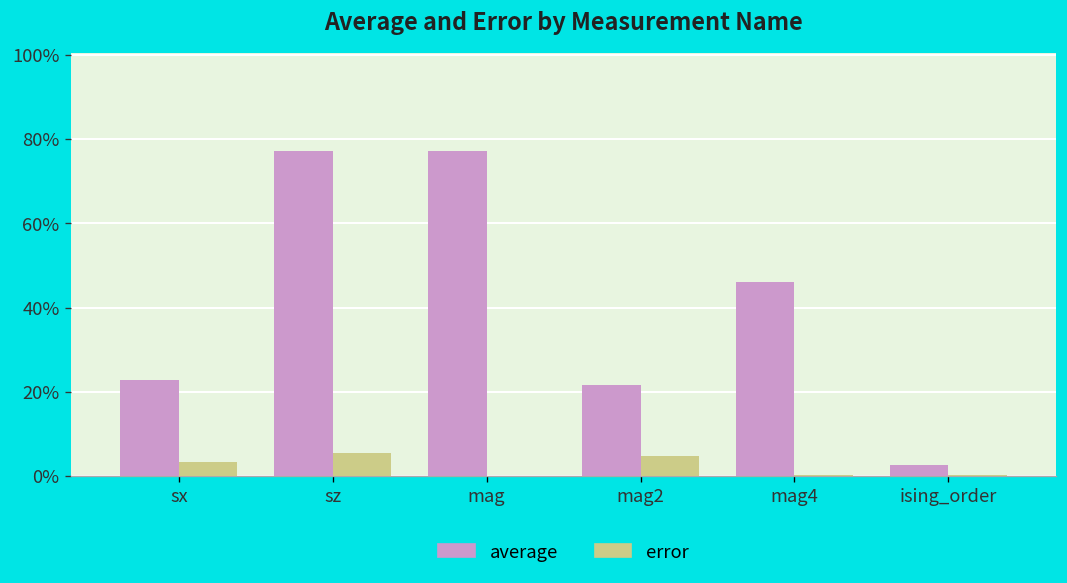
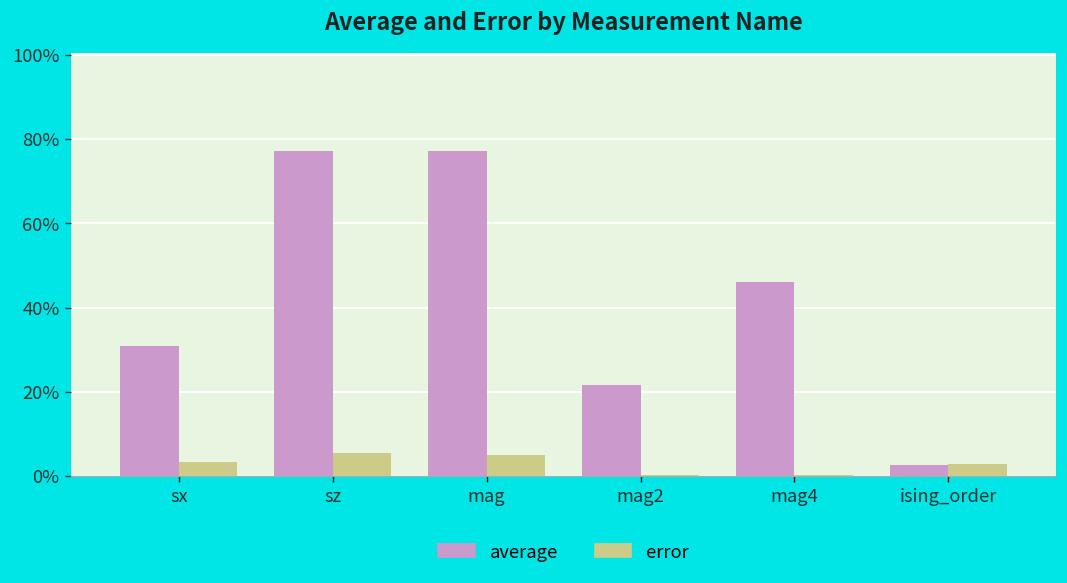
  {
    "average": {
-     "sx": "23%",
+     "sx": "31%",
      "sz": "77%",
      "mag": "77%",
      "mag2": "22%",
      "mag4": "46%",
      "ising_order": "3%"
    },
    "error": {
      "sx": "3%",
      "sz": "5%",
-     "mag": "0%",
-     "mag2": "5%",
-     "ising_order": "0%"
+     "mag": "5%",
+     "mag2": "0%",
+     "ising_order": "3%"
    }
  }
